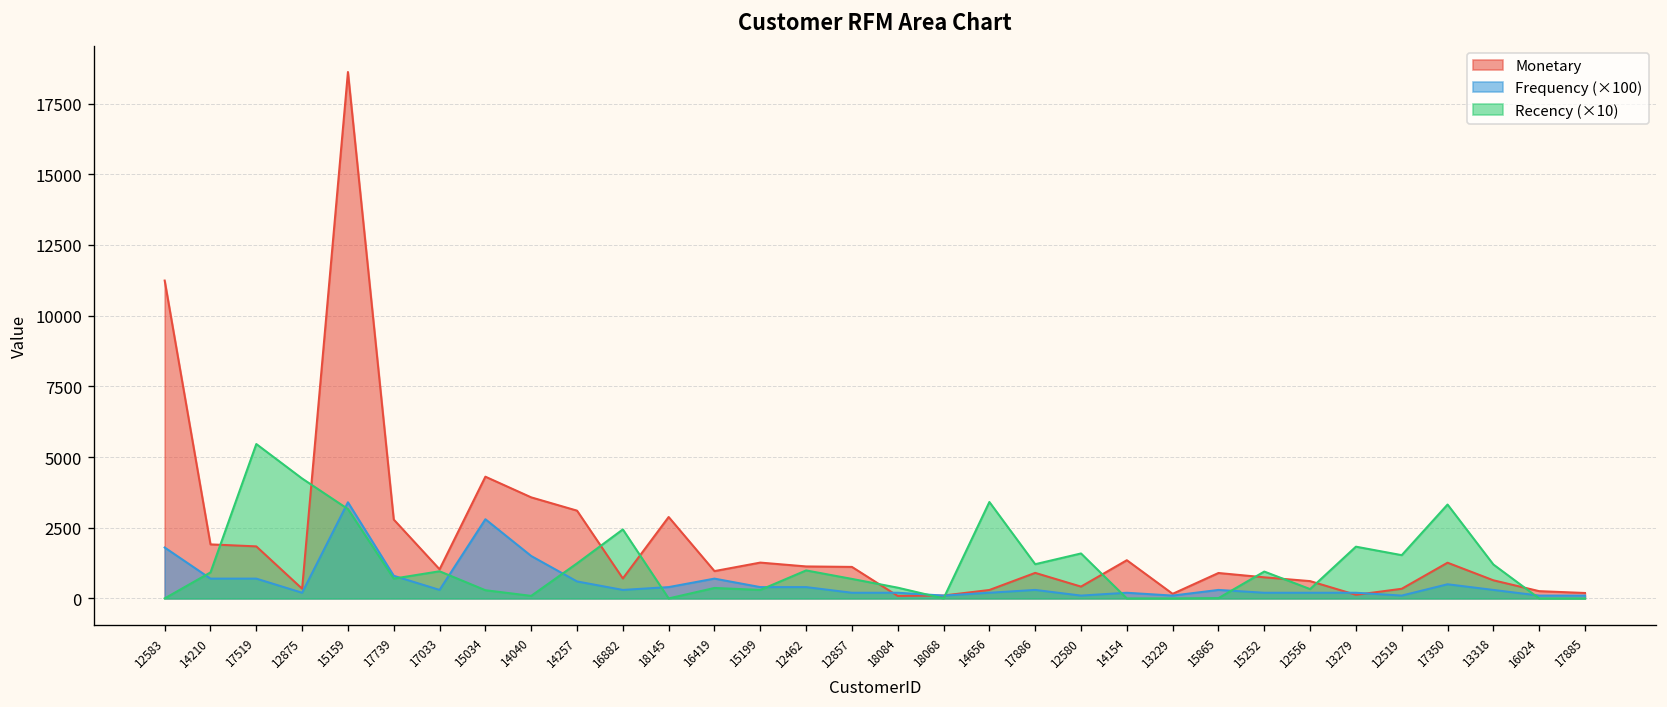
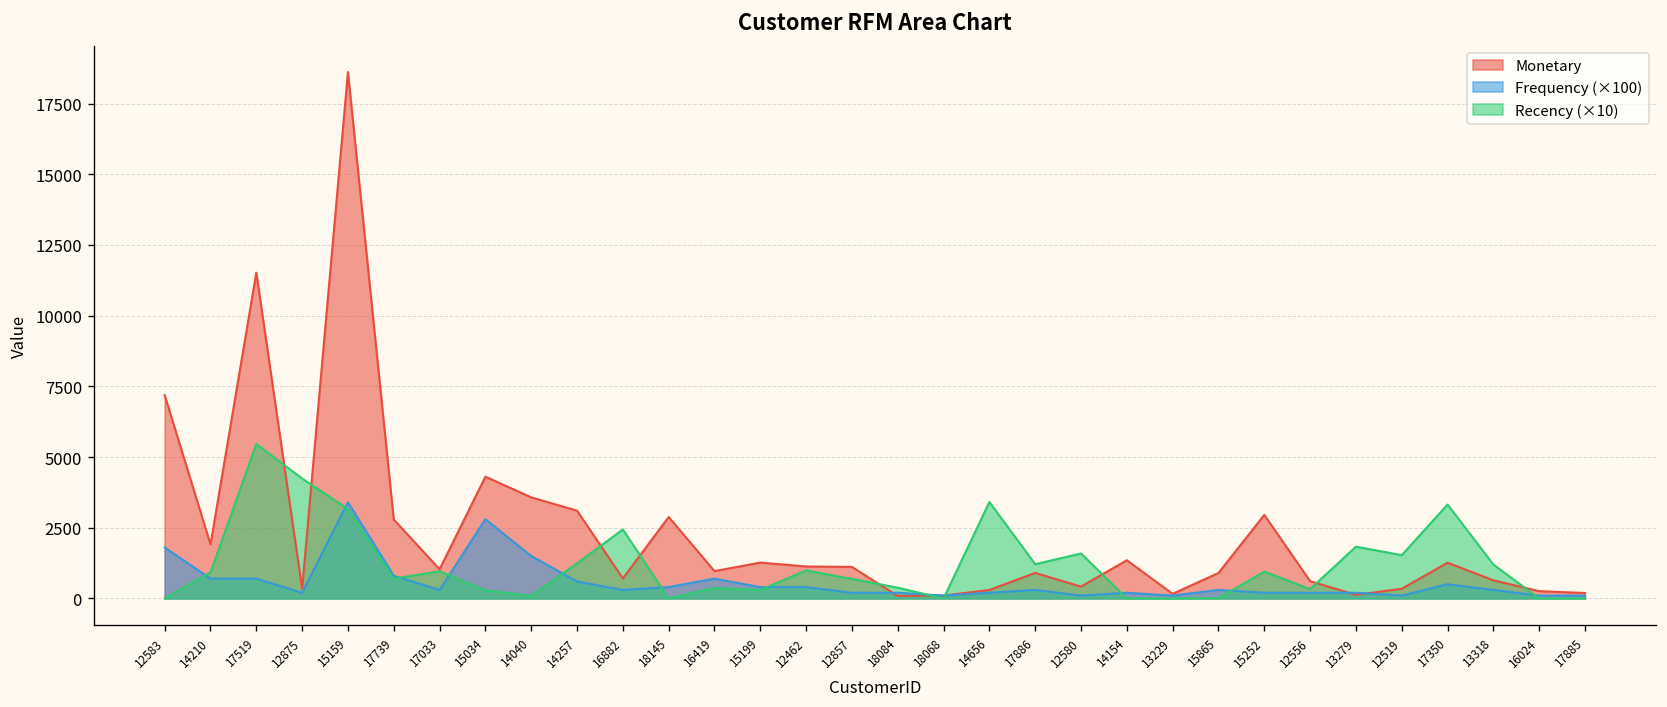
  {
    "Monetary": {
-     "12583": 11200,
+     "12583": 7200,
      "14210": 1900,
-     "17519": 1800,
+     "17519": 11500,
      "12875": 300,
      "15159": 18600,
      "17739": 2800,
      "15034": 4300,
      "14040": 3600,
      "14257": 3100,
      "16882": 700,
      "18145": 2900,
      "16419": 1000,
      "15199": 1300,
      "12462": 1100,
      "12857": 1100,
      "18084": 100,
      "17886": 900,
      "12580": 400,
      "14154": 1400,
      "15865": 900,
-     "15252": 700,
+     "15252": 3000,
      "12556": 600,
      "12519": 300,
      "17350": 1300,
      "13318": 600,
      "16024": 300
    },
    "Frequency (×100)": {
      "12583": 1800,
      "14210": 700,
      "17519": 700,
      "12875": 200,
      "15159": 3400,
      "17033": 300,
      "15034": 2800,
      "14040": 1500,
      "14257": 600,
      "16882": 300,
      "18145": 400,
      "16419": 700,
      "12462": 400,
      "12857": 200,
      "18084": 200,
      "17886": 300,
      "12580": 100,
      "14154": 200,
      "15865": 300,
      "15252": 200,
      "12556": 200,
      "12519": 100,
      "17350": 500,
      "13318": 300
    },
    "Recency (×10)": {
      "12583": 0,
      "14210": 900,
      "17519": 5500,
      "12875": 4200,
      "15159": 3200,
      "15034": 300,
      "14040": 100,
      "14257": 1200,
      "16882": 2400,
      "18145": 0,
      "16419": 400,
      "12462": 1000,
      "12857": 700,
      "18084": 400,
      "14656": 3400,
      "17886": 1200,
      "12580": 1600,
      "14154": 0,
      "15865": 0,
      "15252": 1000,
      "12556": 300,
      "13279": 1800,
      "12519": 1500,
      "17350": 3300,
      "13318": 1200
    }
  }
